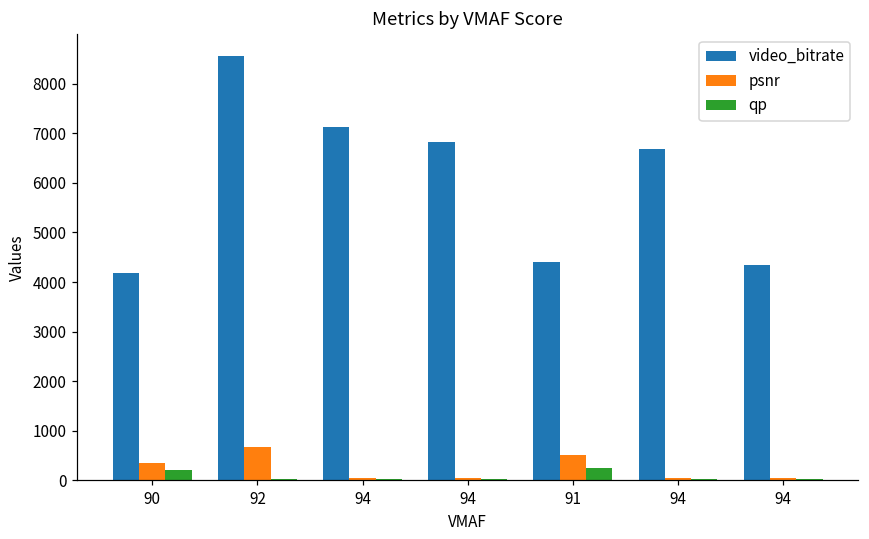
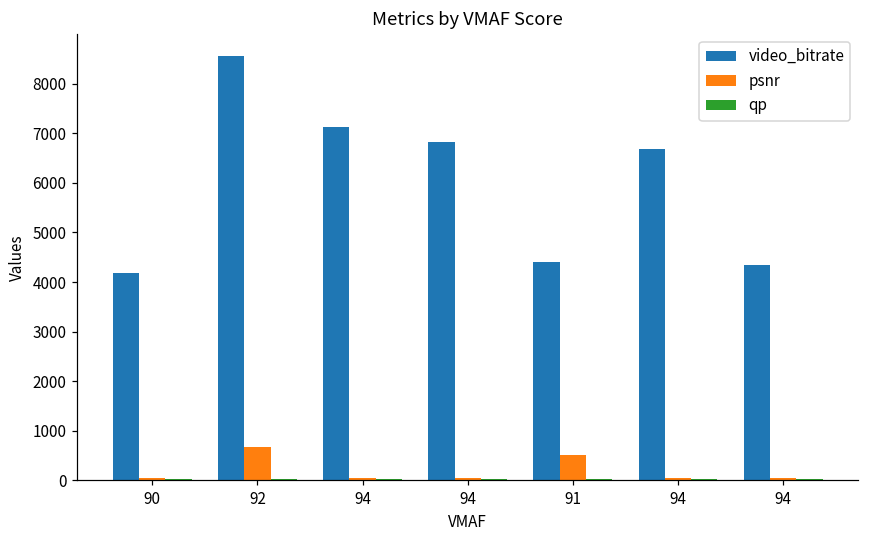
  {
    "video_bitrate": {
      "90": 4200,
      "92": 8600,
      "91": 4400
    },
    "psnr": {
-     "90": 300,
+     "90": 0,
      "92": 700,
      "91": 500
    },
    "qp": {
-     "90": 200,
-     "91": 300
+     "90": 0,
+     "91": 0
    }
  }
